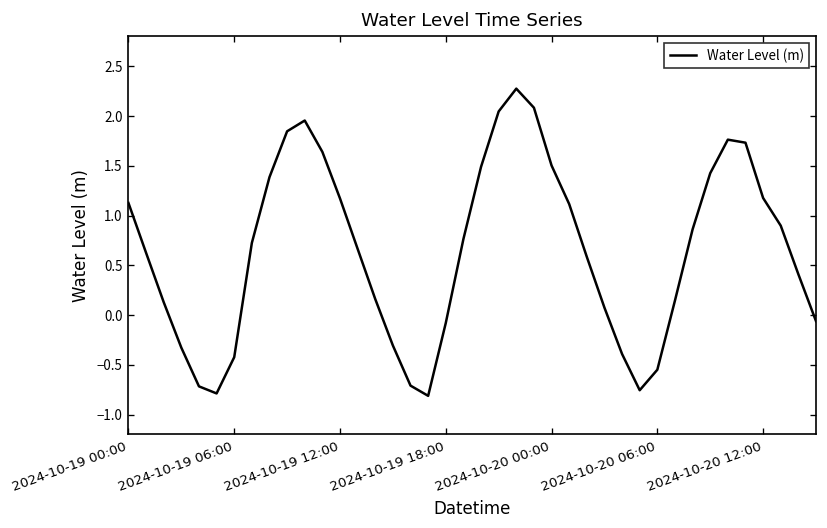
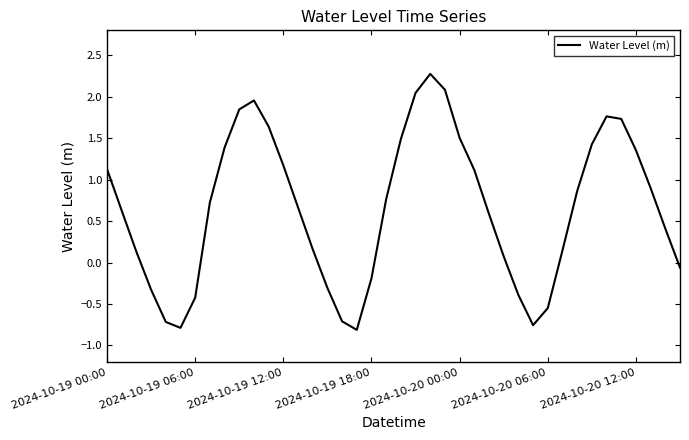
  {
    "2024-10-19 00:00": 1.1,
    "2024-10-19 06:00": -0.4,
    "2024-10-19 12:00": 1.2,
-   "2024-10-19 18:00": -0.1,
+   "2024-10-19 18:00": -0.2,
    "2024-10-20 00:00": 1.5,
    "2024-10-20 06:00": -0.5,
-   "2024-10-20 12:00": 1.2
+   "2024-10-20 12:00": 1.4
  }
